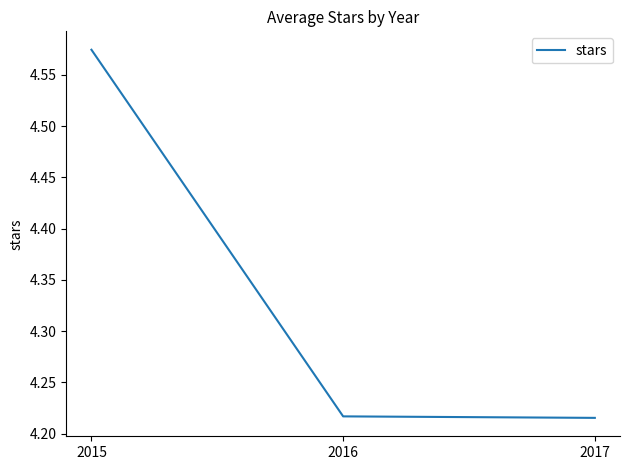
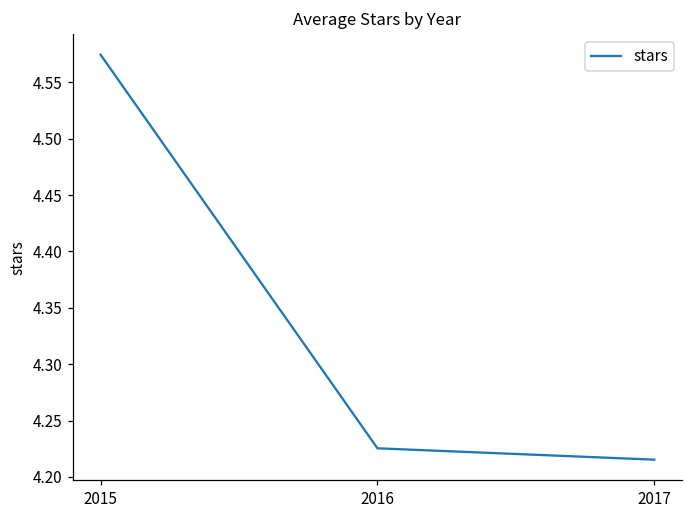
  {
    "2015": 4.574,
-   "2016": 4.217,
+   "2016": 4.225,
    "2017": 4.215
  }
